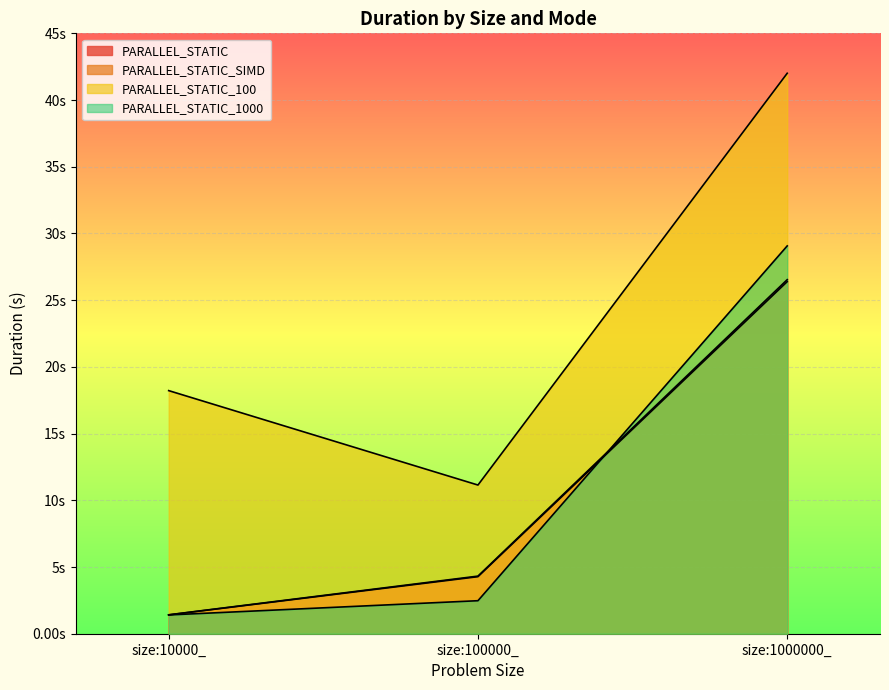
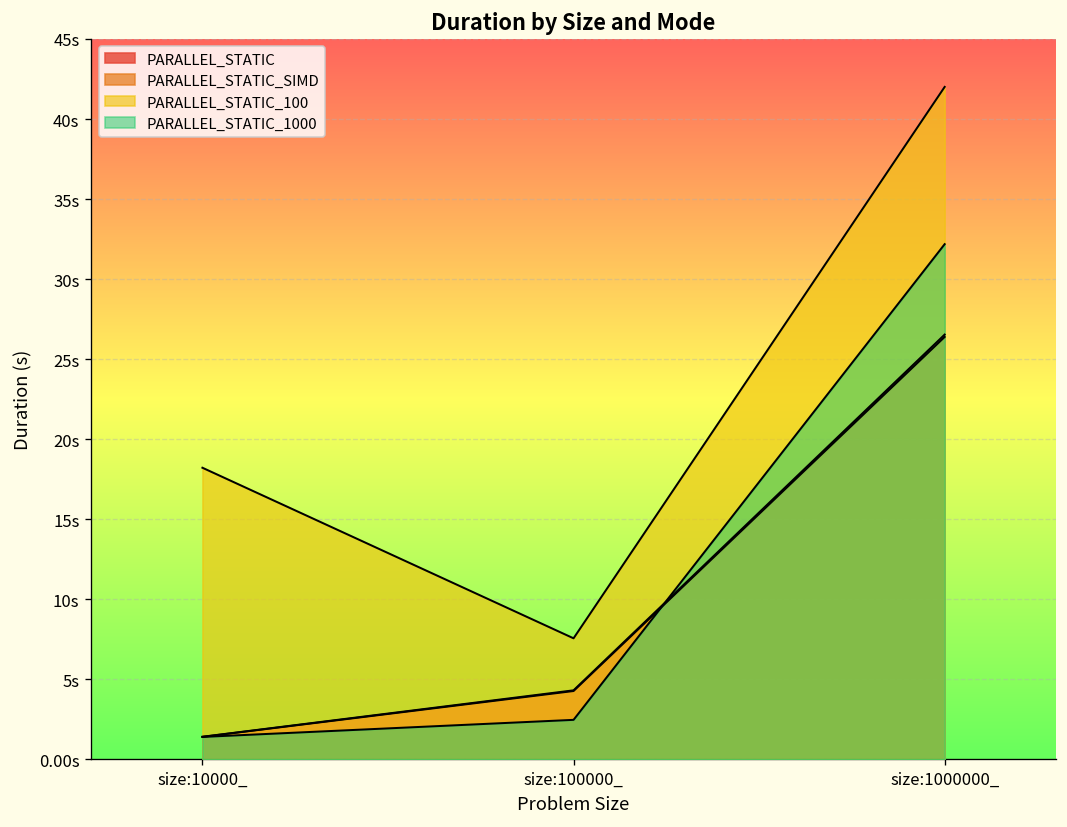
  {
    "PARALLEL_STATIC_100": {
      "size:10000_": "18.2s",
-     "size:100000_": "11.1s",
+     "size:100000_": "7.6s",
      "size:1000000_": "42.0s"
    },
    "PARALLEL_STATIC_1000": {
      "size:100000_": "2.5s",
-     "size:1000000_": "29.1s"
+     "size:1000000_": "32.2s"
    }
  }
